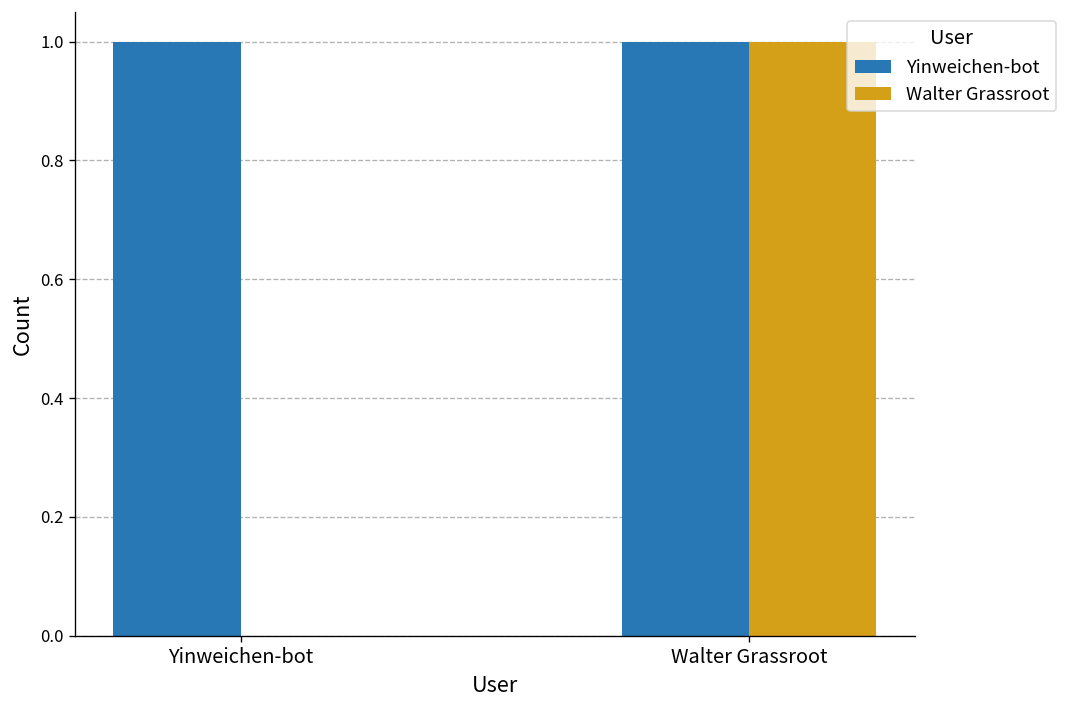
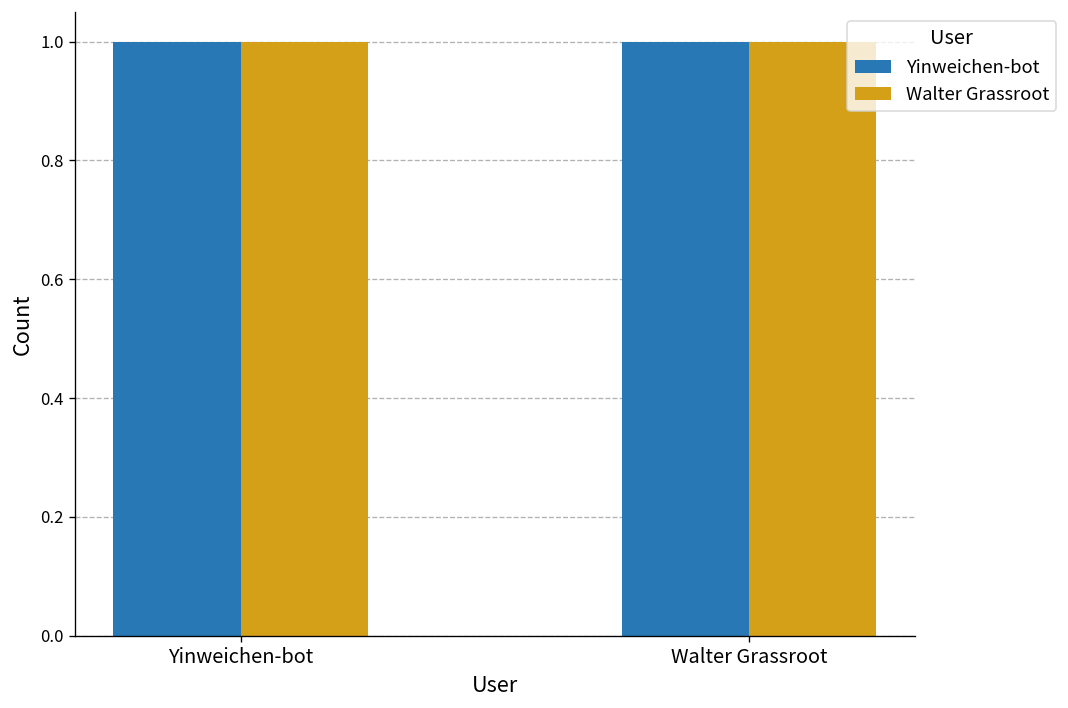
  {
    "Yinweichen-bot": {
      "Yinweichen-bot": 1,
      "Walter Grassroot": 1
    },
    "Walter Grassroot": {
-     "Yinweichen-bot": 0,
+     "Yinweichen-bot": 1,
      "Walter Grassroot": 1
    }
  }
